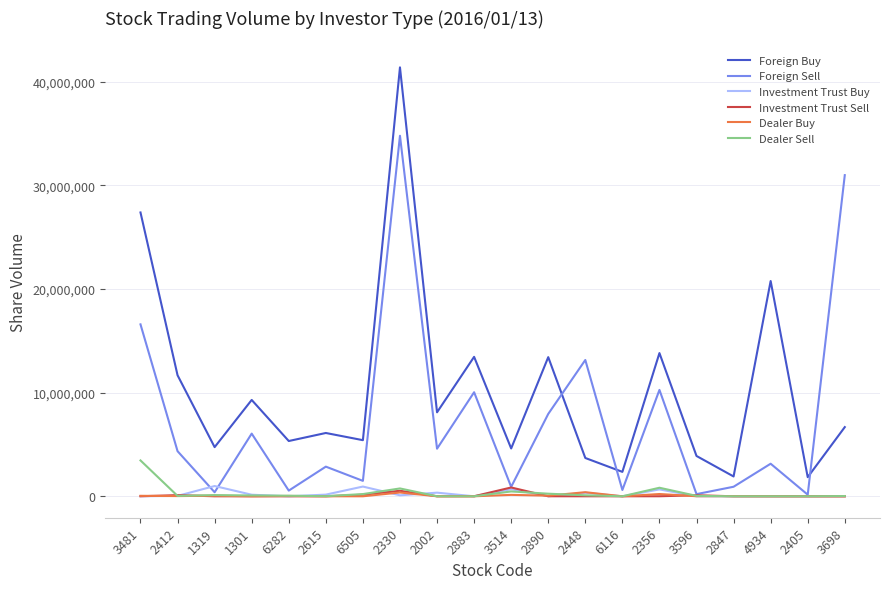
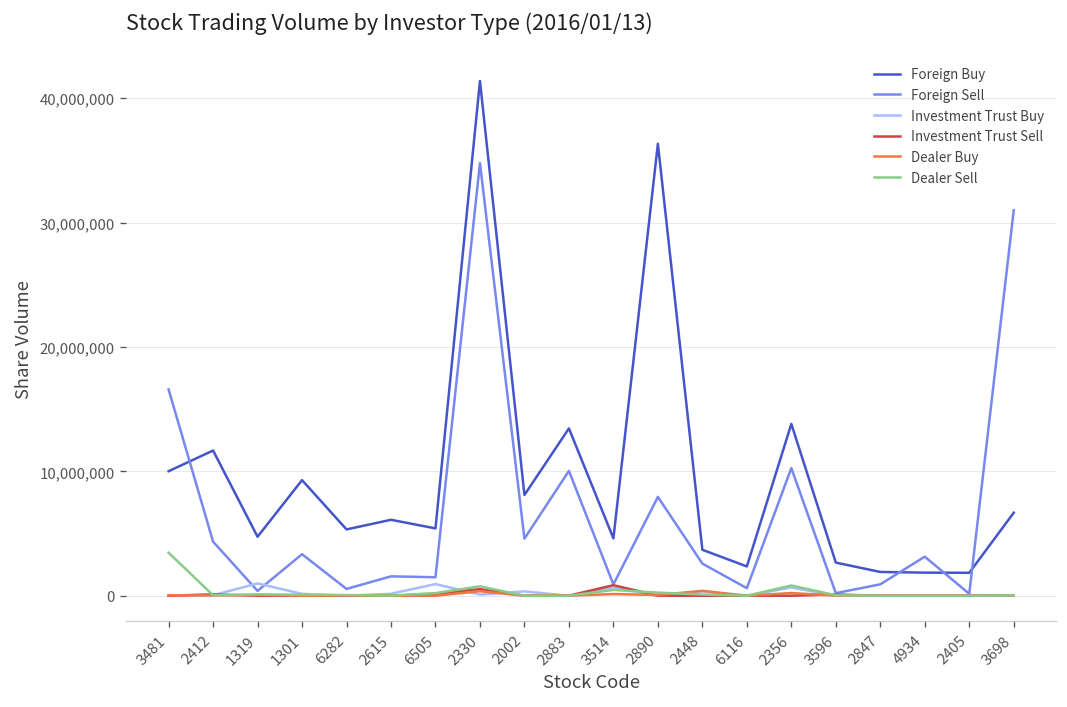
  {
    "Foreign Buy": {
-     "3481": "27,400,000",
+     "3481": "10,000,000",
      "2412": "11,700,000",
      "1319": "4,700,000",
      "1301": "9,300,000",
      "6282": "5,300,000",
      "2615": "6,100,000",
      "6505": "5,400,000",
      "2330": "41,400,000",
      "2002": "8,100,000",
      "2883": "13,500,000",
      "3514": "4,600,000",
-     "2890": "13,400,000",
+     "2890": "36,300,000",
      "2448": "3,700,000",
      "6116": "2,400,000",
      "2356": "13,800,000",
-     "3596": "3,900,000",
+     "3596": "2,700,000",
      "2847": "1,900,000",
-     "4934": "20,800,000",
+     "4934": "1,900,000",
      "2405": "1,800,000",
      "3698": "6,700,000"
    },
    "Foreign Sell": {
      "3481": "16,600,000",
      "2412": "4,400,000",
      "1319": "400,000",
-     "1301": "6,000,000",
+     "1301": "3,300,000",
      "6282": "500,000",
-     "2615": "2,900,000",
+     "2615": "1,600,000",
      "6505": "1,500,000",
      "2330": "34,800,000",
      "2002": "4,600,000",
      "2883": "10,000,000",
      "2890": "7,900,000",
-     "2448": "13,200,000",
+     "2448": "2,600,000",
      "6116": "600,000",
      "2356": "10,300,000",
      "2847": "900,000",
      "4934": "3,100,000",
      "3698": "31,000,000"
    },
    "Investment Trust Buy": {
      "1319": "1,000,000",
      "6505": "900,000",
      "2330": "100,000",
      "2002": "400,000"
    },
    "Dealer Buy": {
      "3514": "100,000"
    },
    "Dealer Sell": {
      "3481": "3,500,000"
    }
  }
